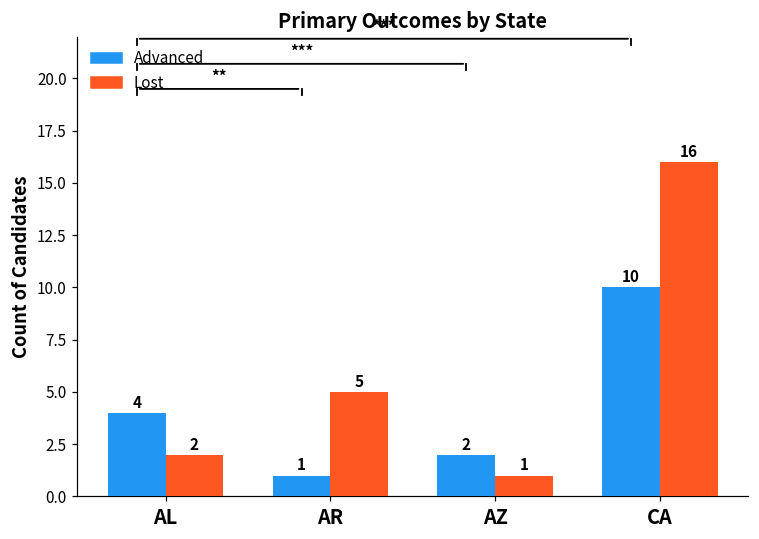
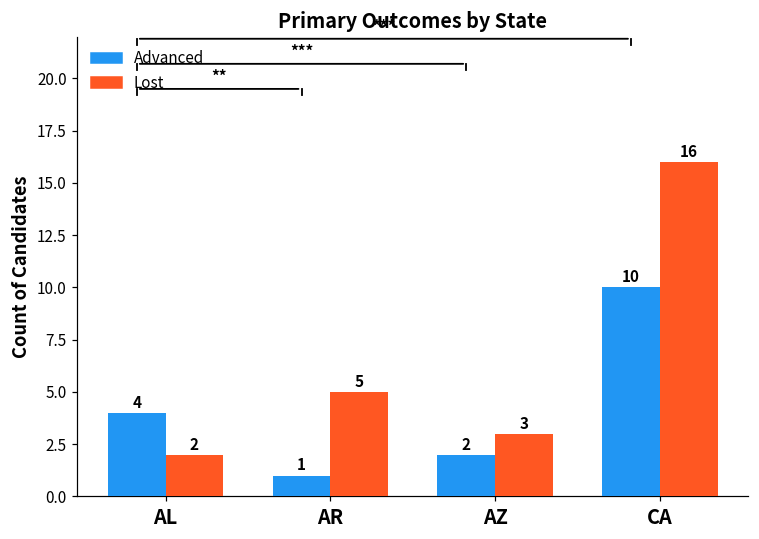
  {
    "Advanced": {
      "AL": 4,
      "AR": 1,
      "AZ": 2,
      "CA": 10
    },
    "Lost": {
      "AL": 2,
      "AR": 5,
-     "AZ": 1,
+     "AZ": 3,
      "CA": 16
    }
  }
